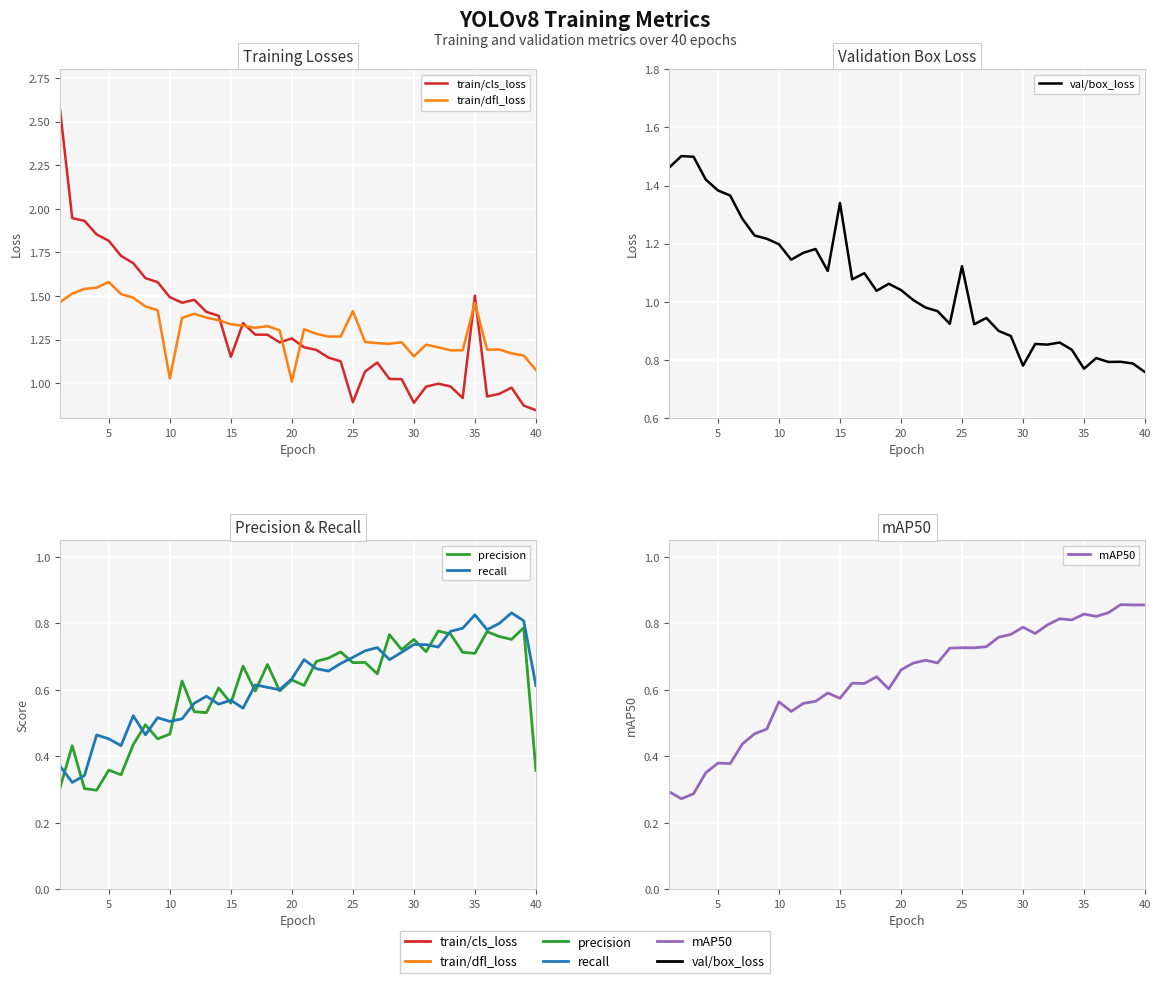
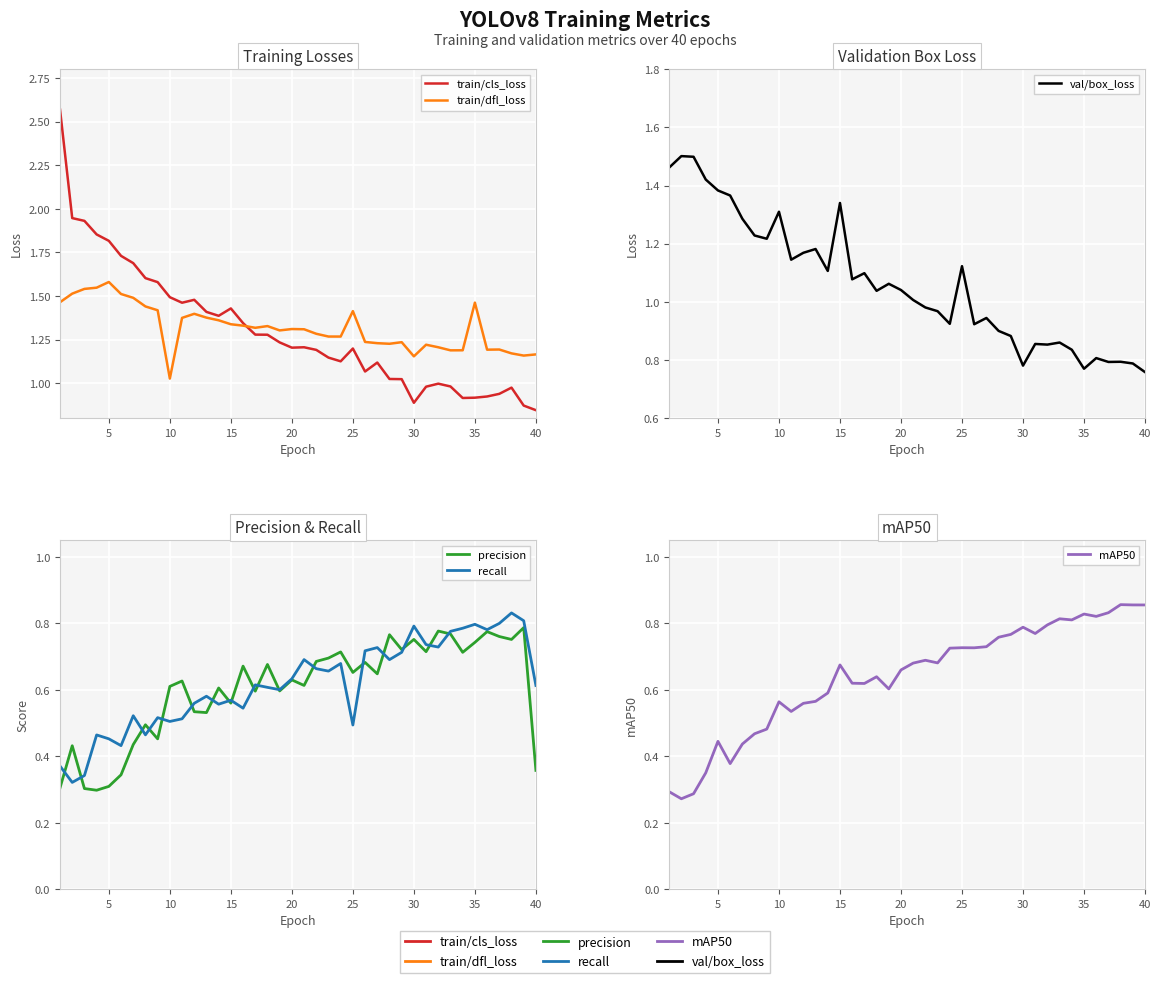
  {
    "Training Losses": {
      "train/cls_loss": {
        "5": 1.82,
        "10": 1.49,
-       "15": 1.15,
-       "20": 1.26,
-       "25": 0.89,
+       "15": 1.43,
+       "20": 1.20,
+       "25": 1.20,
        "30": 0.89,
-       "35": 1.50,
+       "35": 0.92,
        "40": 0.85
      },
      "train/dfl_loss": {
        "5": 1.58,
        "10": 1.03,
        "15": 1.34,
-       "20": 1.01,
+       "20": 1.31,
        "25": 1.41,
        "30": 1.15,
        "35": 1.46,
-       "40": 1.08
+       "40": 1.17
      }
    },
    "Validation Box Loss": {
      "5": 1.38,
-     "10": 1.20,
+     "10": 1.31,
      "15": 1.34,
      "20": 1.04,
      "25": 1.12,
      "30": 0.78,
      "35": 0.77,
      "40": 0.76
    },
    "Precision & Recall": {
      "precision": {
-       "5": 0.36,
-       "10": 0.47,
+       "5": 0.31,
+       "10": 0.61,
        "15": 0.56,
-       "25": 0.68,
+       "25": 0.65,
        "30": 0.75,
-       "35": 0.71,
+       "35": 0.74,
        "40": 0.36
      },
      "recall": {
        "5": 0.45,
        "10": 0.50,
        "15": 0.57,
-       "25": 0.70,
-       "30": 0.74,
-       "35": 0.83,
+       "25": 0.49,
+       "30": 0.79,
+       "35": 0.80,
        "40": 0.61
      }
    },
    "mAP50": {
-     "5": 0.38,
+     "5": 0.45,
      "10": 0.56,
-     "15": 0.57,
+     "15": 0.67,
      "20": 0.66,
      "25": 0.73,
      "30": 0.79,
      "35": 0.83,
      "40": 0.86
    }
  }
